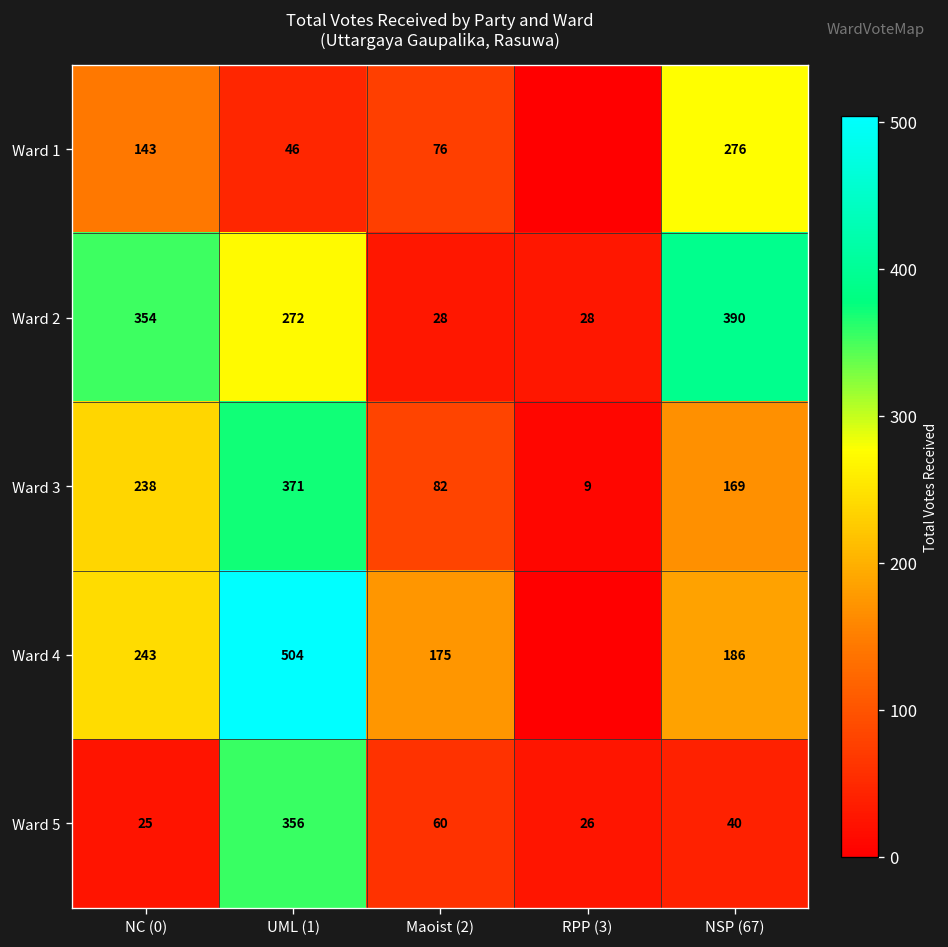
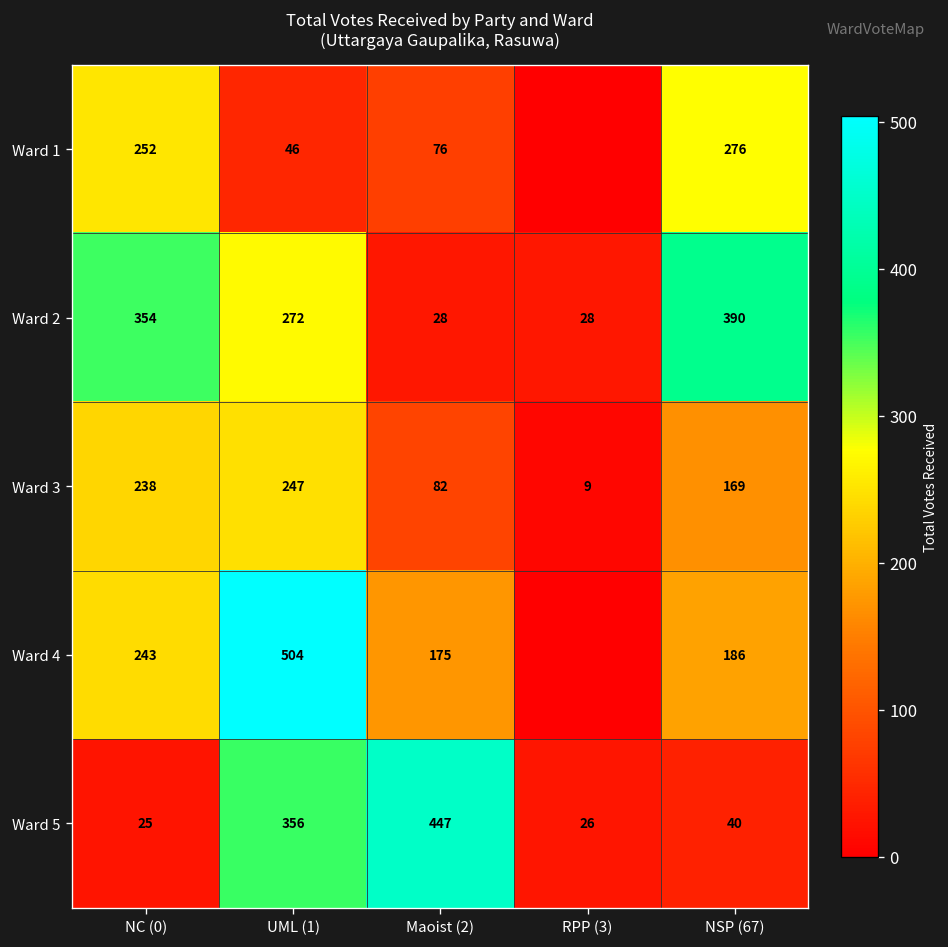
  {
    "Ward 1": {
-     "NC (0)": 143,
+     "NC (0)": 252,
      "UML (1)": 46,
      "Maoist (2)": 76,
      "NSP (67)": 276
    },
    "Ward 2": {
      "NC (0)": 354,
      "UML (1)": 272,
      "Maoist (2)": 28,
      "RPP (3)": 28,
      "NSP (67)": 390
    },
    "Ward 3": {
      "NC (0)": 238,
-     "UML (1)": 371,
+     "UML (1)": 247,
      "Maoist (2)": 82,
      "RPP (3)": 9,
      "NSP (67)": 169
    },
    "Ward 4": {
      "NC (0)": 243,
      "UML (1)": 504,
      "Maoist (2)": 175,
      "NSP (67)": 186
    },
    "Ward 5": {
      "NC (0)": 25,
      "UML (1)": 356,
-     "Maoist (2)": 60,
+     "Maoist (2)": 447,
      "RPP (3)": 26,
      "NSP (67)": 40
    }
  }
